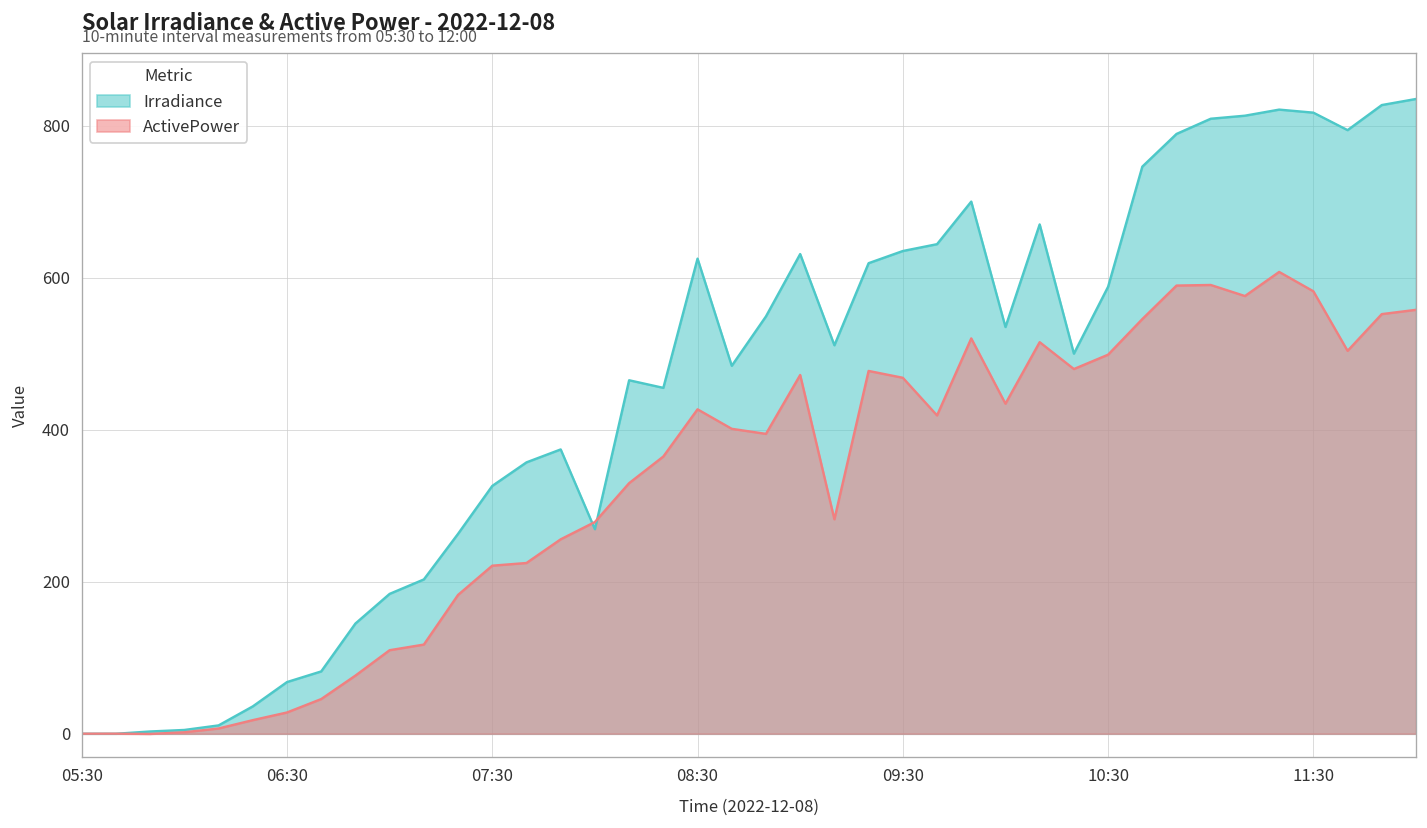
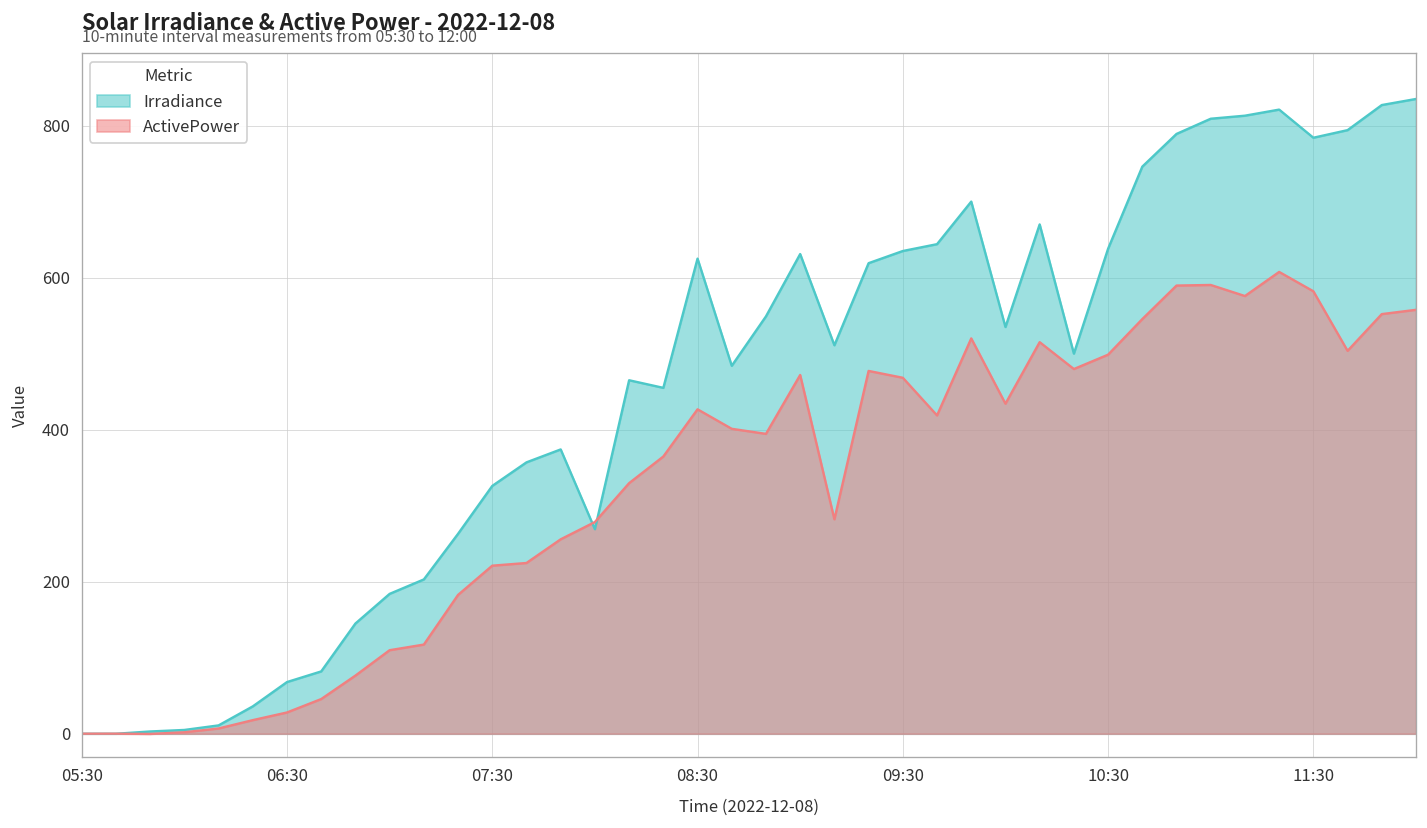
  {
    "Irradiance": {
      "06:30": 70,
      "07:30": 330,
      "08:30": 630,
      "09:30": 640,
-     "10:30": 590,
-     "11:30": 820
+     "10:30": 640,
+     "11:30": 780
    }
  }
